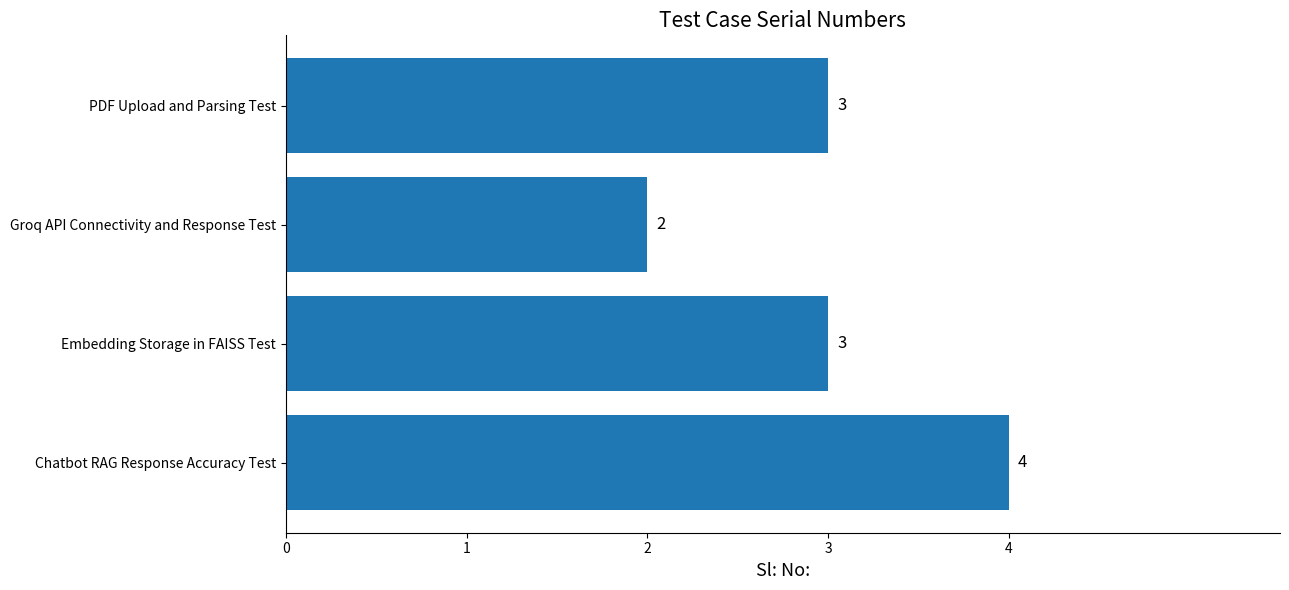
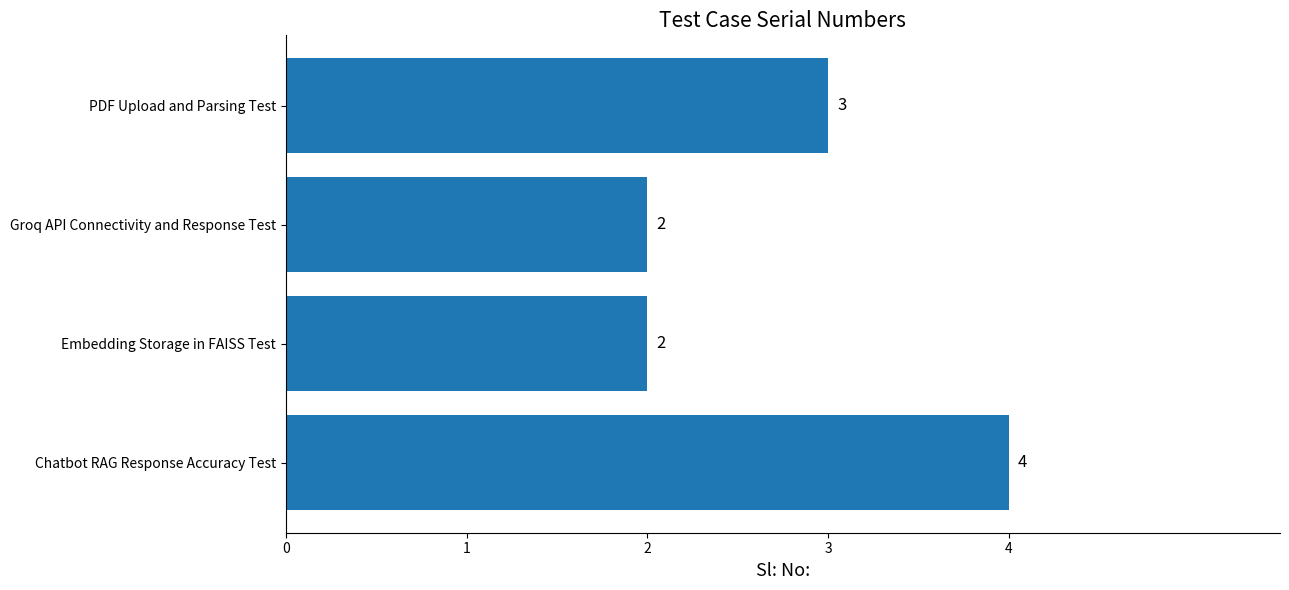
  {
    "PDF Upload and Parsing Test": 3,
    "Groq API Connectivity and Response Test": 2,
-   "Embedding Storage in FAISS Test": 3,
+   "Embedding Storage in FAISS Test": 2,
    "Chatbot RAG Response Accuracy Test": 4
  }
